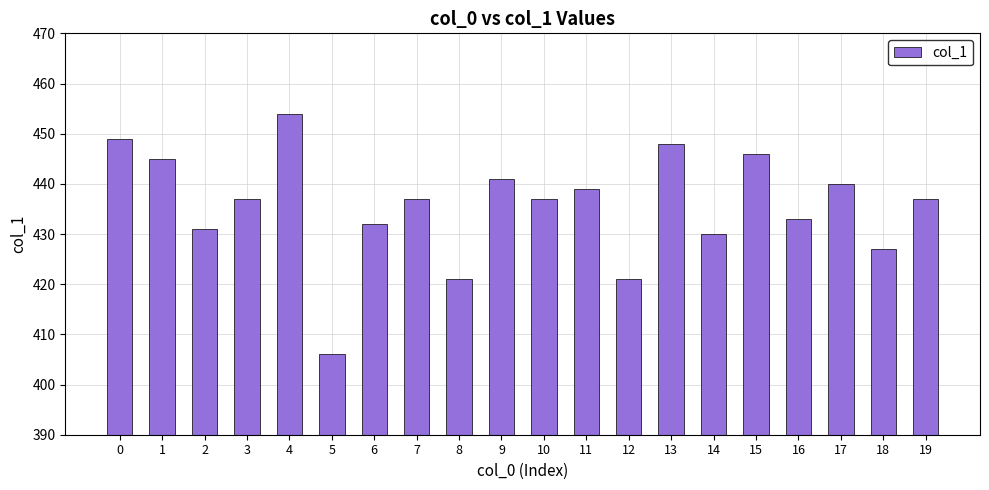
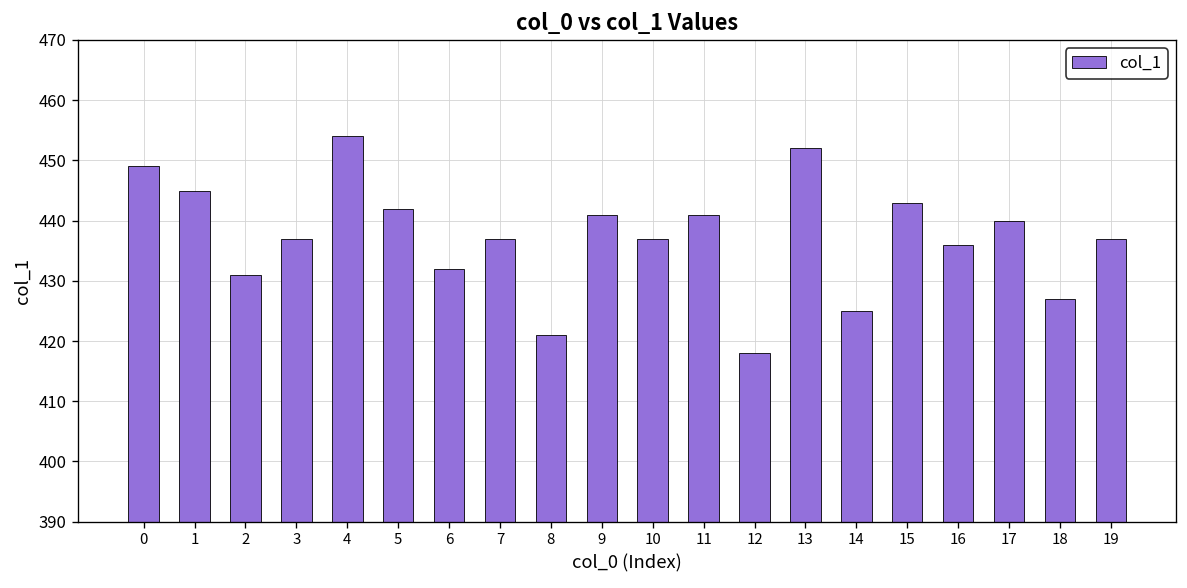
  {
    "0": 449,
    "1": 445,
    "2": 431,
    "3": 437,
    "4": 454,
-   "5": 406,
+   "5": 442,
    "6": 432,
    "7": 437,
    "8": 421,
    "9": 441,
    "10": 437,
-   "11": 439,
-   "12": 421,
-   "13": 448,
-   "14": 430,
-   "15": 446,
-   "16": 433,
+   "11": 441,
+   "12": 418,
+   "13": 452,
+   "14": 425,
+   "15": 443,
+   "16": 436,
    "17": 440,
    "18": 427,
    "19": 437
  }
